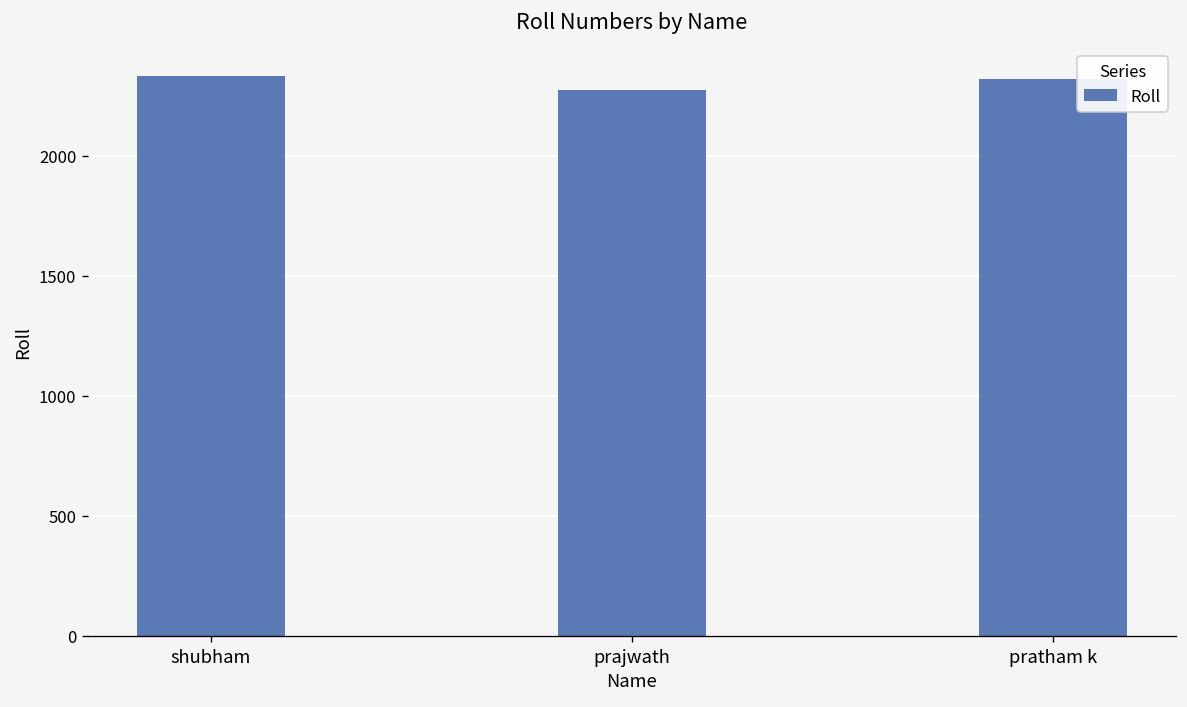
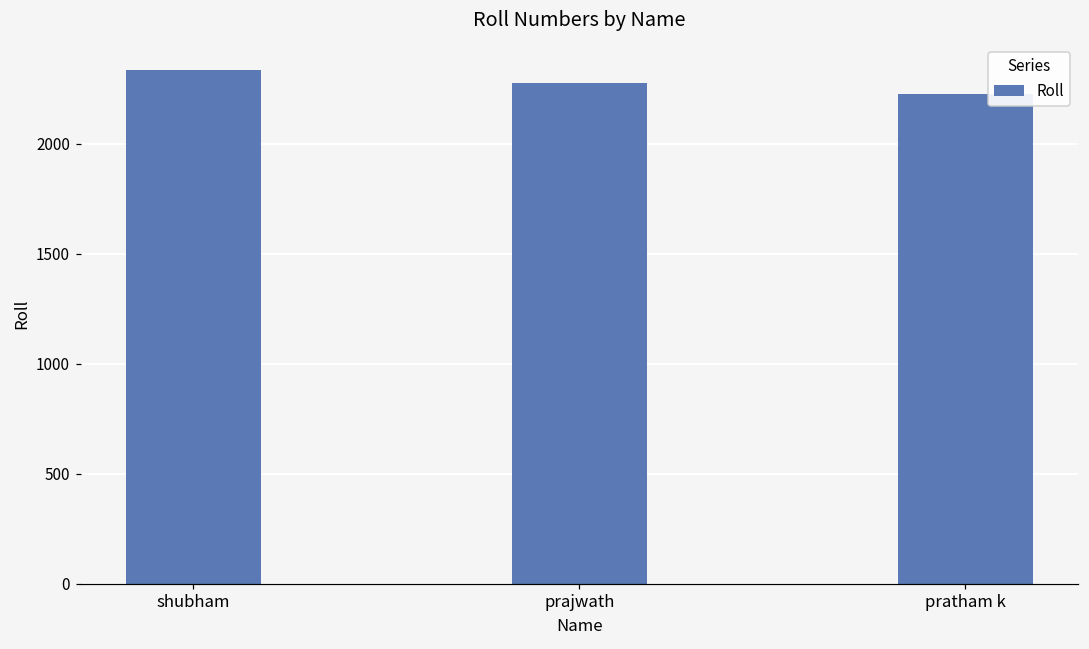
  {
    "shubham": 2330,
    "prajwath": 2280,
-   "pratham k": 2320
+   "pratham k": 2230
  }
